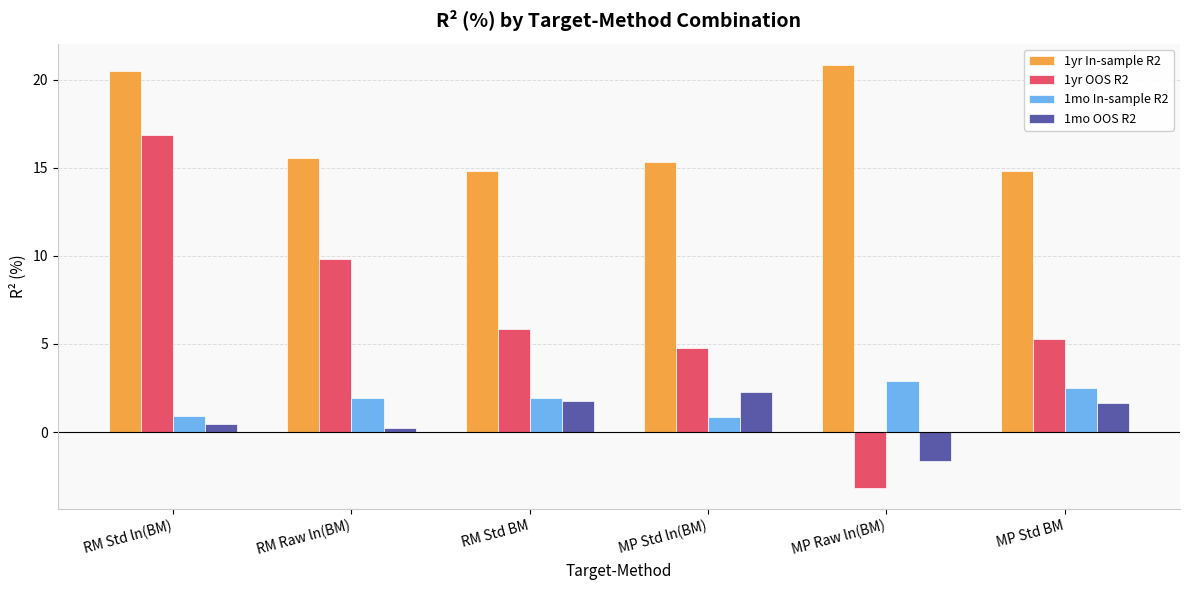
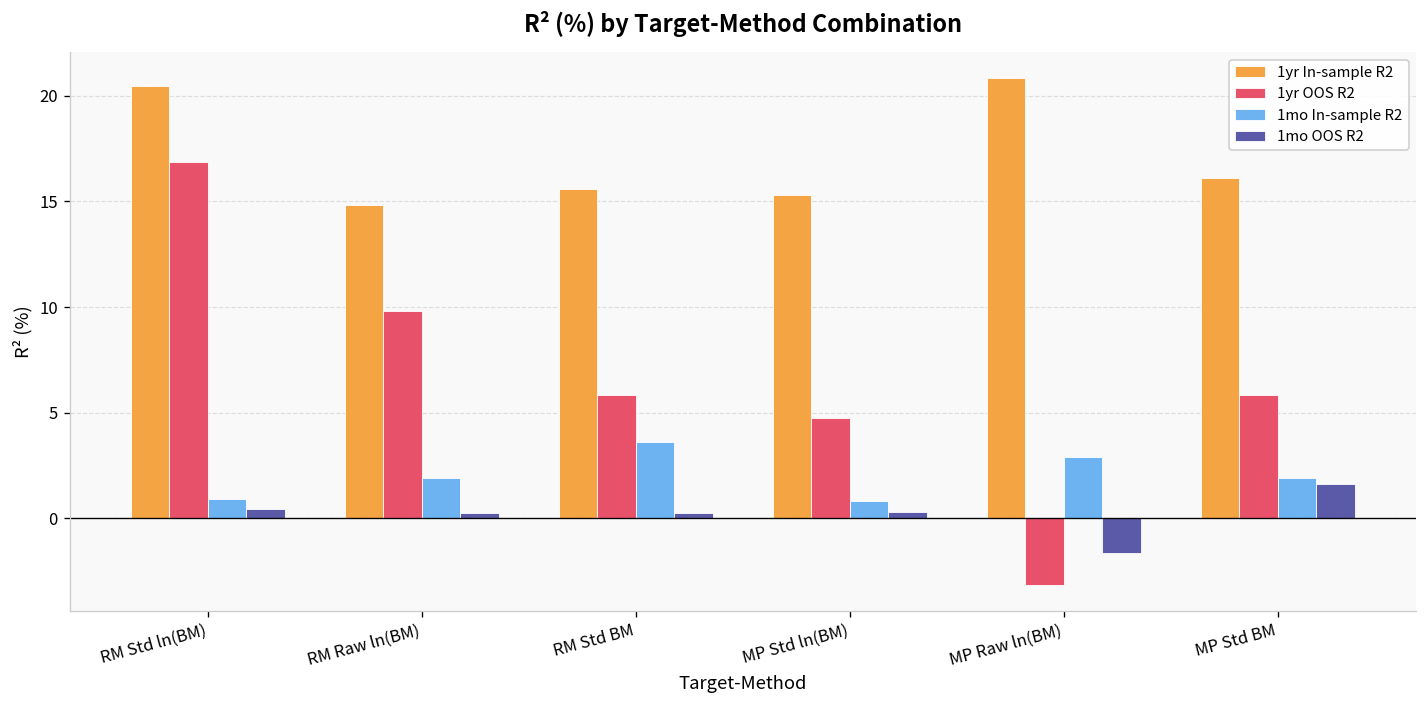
  {
    "1yr In-sample R2": {
      "RM Std ln(BM)": 20.5,
-     "RM Raw ln(BM)": 15.5,
-     "RM Std BM": 14.8,
+     "RM Raw ln(BM)": 14.8,
+     "RM Std BM": 15.6,
      "MP Std ln(BM)": 15.3,
      "MP Raw ln(BM)": 20.8,
-     "MP Std BM": 14.8
+     "MP Std BM": 16.1
    },
    "1yr OOS R2": {
      "RM Std ln(BM)": 16.9,
      "RM Raw ln(BM)": 9.8,
      "RM Std BM": 5.8,
      "MP Std ln(BM)": 4.8,
      "MP Raw ln(BM)": -3.2,
-     "MP Std BM": 5.3
+     "MP Std BM": 5.8
    },
    "1mo In-sample R2": {
      "RM Std ln(BM)": 0.9,
      "RM Raw ln(BM)": 1.9,
-     "RM Std BM": 1.9,
+     "RM Std BM": 3.6,
      "MP Std ln(BM)": 0.8,
      "MP Raw ln(BM)": 2.9,
-     "MP Std BM": 2.5
+     "MP Std BM": 1.9
    },
    "1mo OOS R2": {
      "RM Std ln(BM)": 0.5,
      "RM Raw ln(BM)": 0.2,
-     "RM Std BM": 1.7,
-     "MP Std ln(BM)": 2.3,
+     "RM Std BM": 0.2,
+     "MP Std ln(BM)": 0.3,
      "MP Raw ln(BM)": -1.6,
      "MP Std BM": 1.6
    }
  }
